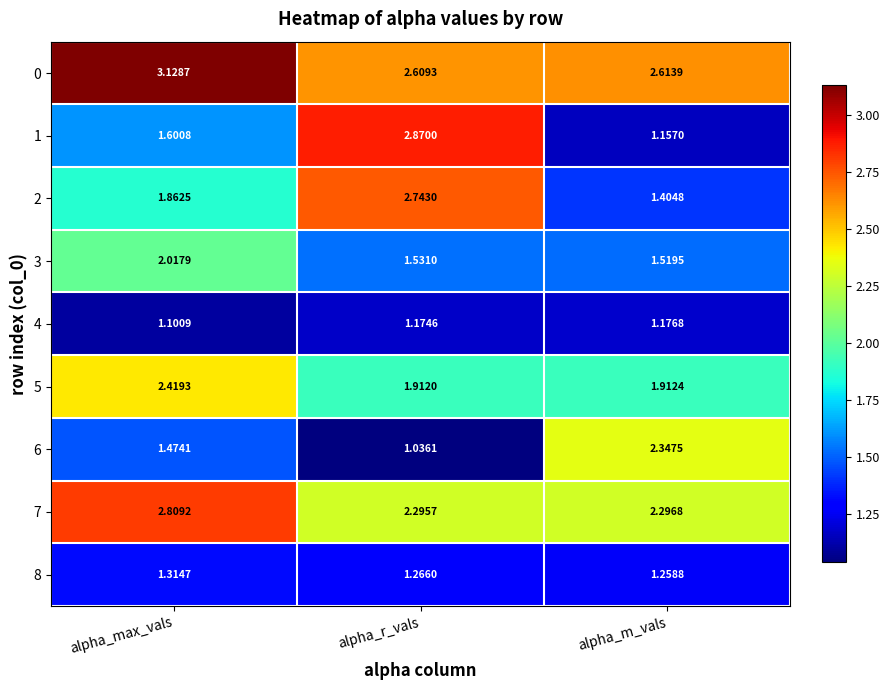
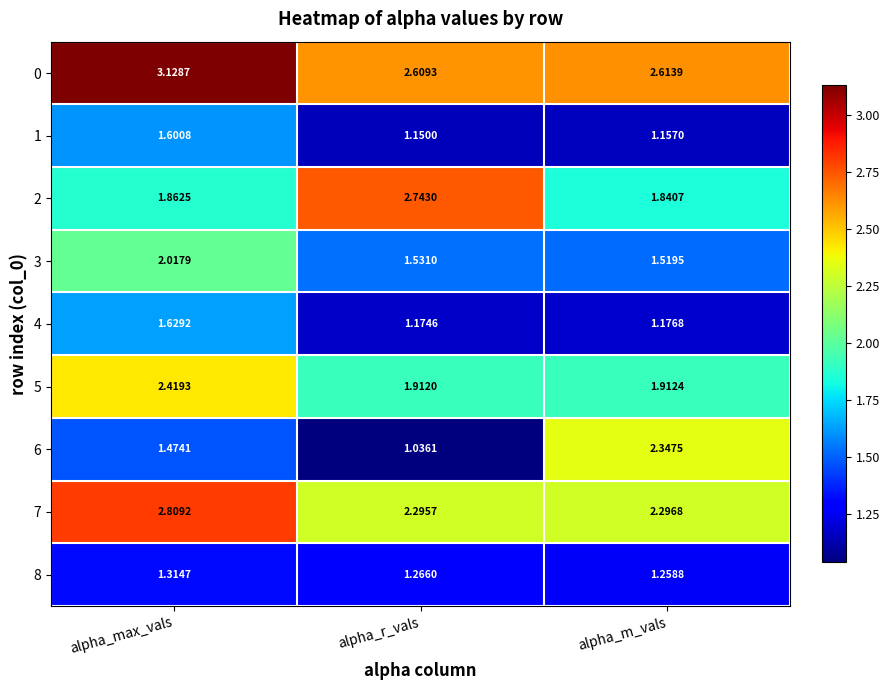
  {
    "0": {
      "alpha_max_vals": 3.1287,
      "alpha_r_vals": 2.6093,
      "alpha_m_vals": 2.6139
    },
    "1": {
      "alpha_max_vals": 1.6008,
-     "alpha_r_vals": 2.8700,
+     "alpha_r_vals": 1.1500,
      "alpha_m_vals": 1.1570
    },
    "2": {
      "alpha_max_vals": 1.8625,
      "alpha_r_vals": 2.7430,
-     "alpha_m_vals": 1.4048
+     "alpha_m_vals": 1.8407
    },
    "3": {
      "alpha_max_vals": 2.0179,
      "alpha_r_vals": 1.5310,
      "alpha_m_vals": 1.5195
    },
    "4": {
-     "alpha_max_vals": 1.1009,
+     "alpha_max_vals": 1.6292,
      "alpha_r_vals": 1.1746,
      "alpha_m_vals": 1.1768
    },
    "5": {
      "alpha_max_vals": 2.4193,
      "alpha_r_vals": 1.9120,
      "alpha_m_vals": 1.9124
    },
    "6": {
      "alpha_max_vals": 1.4741,
      "alpha_r_vals": 1.0361,
      "alpha_m_vals": 2.3475
    },
    "7": {
      "alpha_max_vals": 2.8092,
      "alpha_r_vals": 2.2957,
      "alpha_m_vals": 2.2968
    },
    "8": {
      "alpha_max_vals": 1.3147,
      "alpha_r_vals": 1.2660,
      "alpha_m_vals": 1.2588
    }
  }
